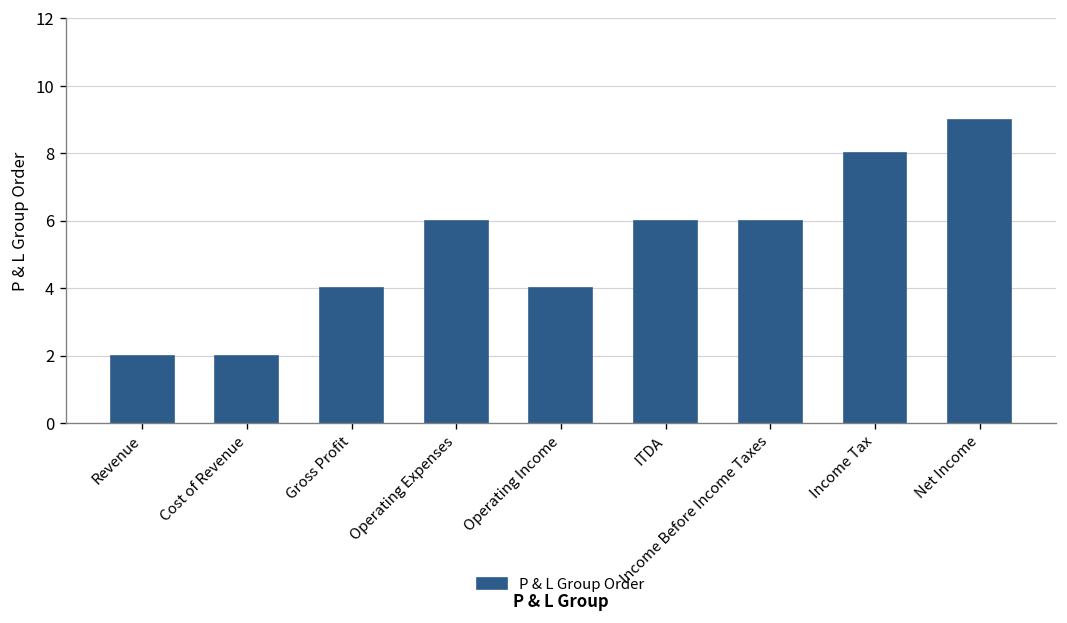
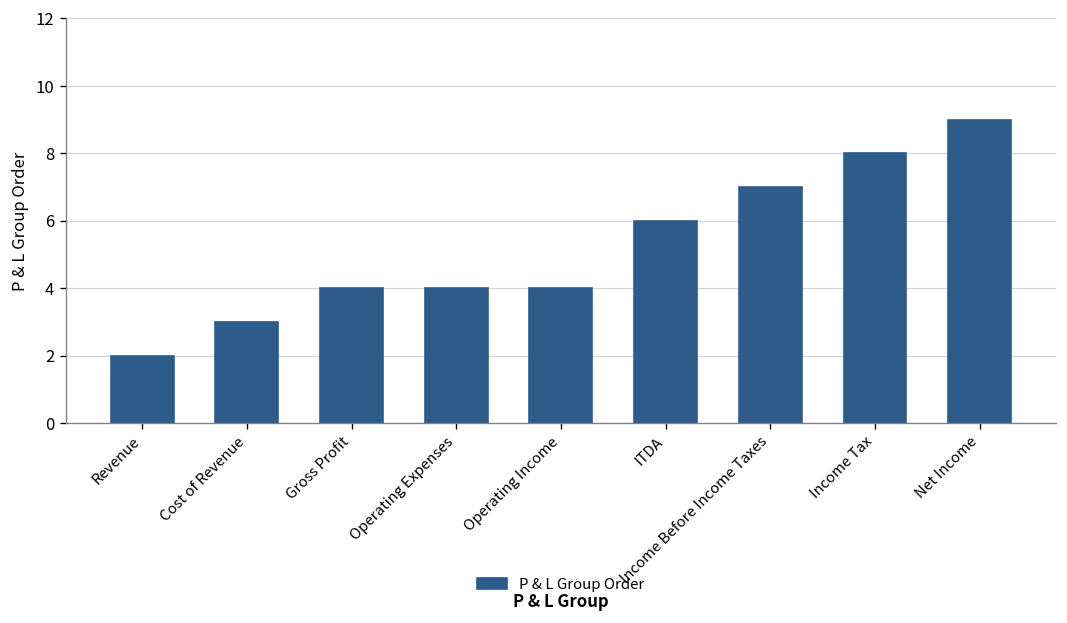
  {
    "Revenue": 2,
-   "Cost of Revenue": 2,
+   "Cost of Revenue": 3,
    "Gross Profit": 4,
-   "Operating Expenses": 6,
+   "Operating Expenses": 4,
    "Operating Income": 4,
    "ITDA": 6,
-   "Income Before Income Taxes": 6,
+   "Income Before Income Taxes": 7,
    "Income Tax": 8,
    "Net Income": 9
  }
